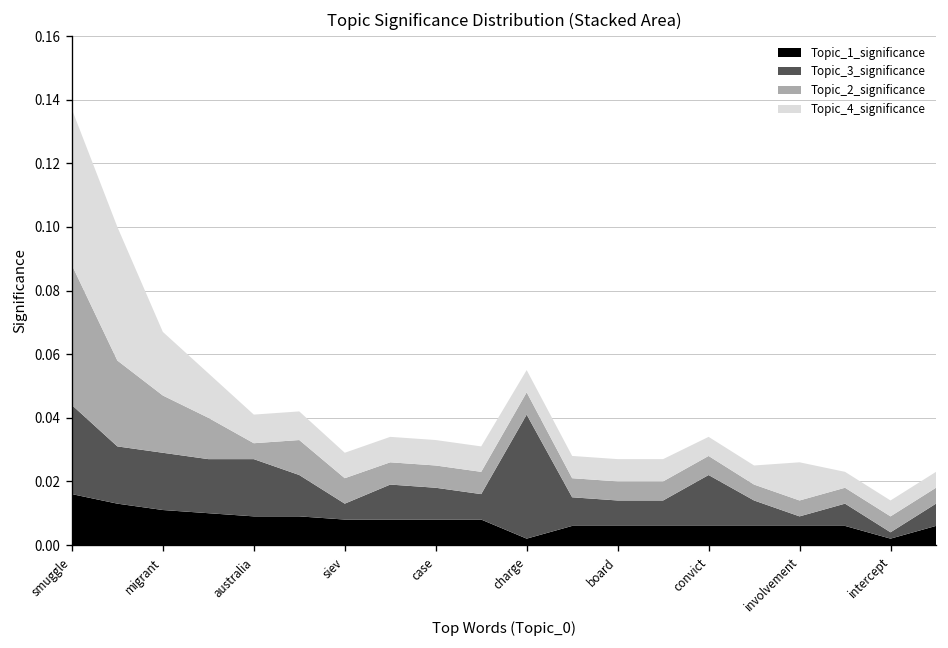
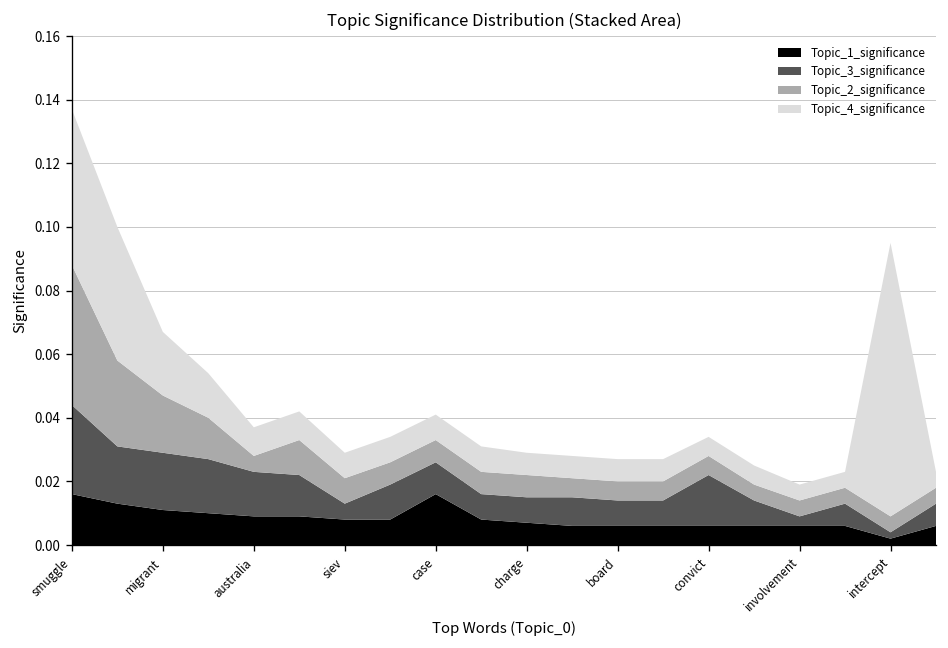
  {
    "Topic_1_significance": {
-     "case": 0.008,
-     "charge": 0.002
+     "case": 0.016,
+     "charge": 0.007
    },
    "Topic_3_significance": {
-     "australia": 0.018,
-     "charge": 0.039
+     "australia": 0.014,
+     "charge": 0.008
    },
    "Topic_4_significance": {
      "smuggle": 0.049,
      "migrant": 0.020,
      "australia": 0.009,
      "siev": 0.008,
      "case": 0.008,
      "charge": 0.007,
      "board": 0.007,
      "convict": 0.006,
-     "involvement": 0.012,
-     "intercept": 0.005
+     "involvement": 0.005,
+     "intercept": 0.086
    }
  }
